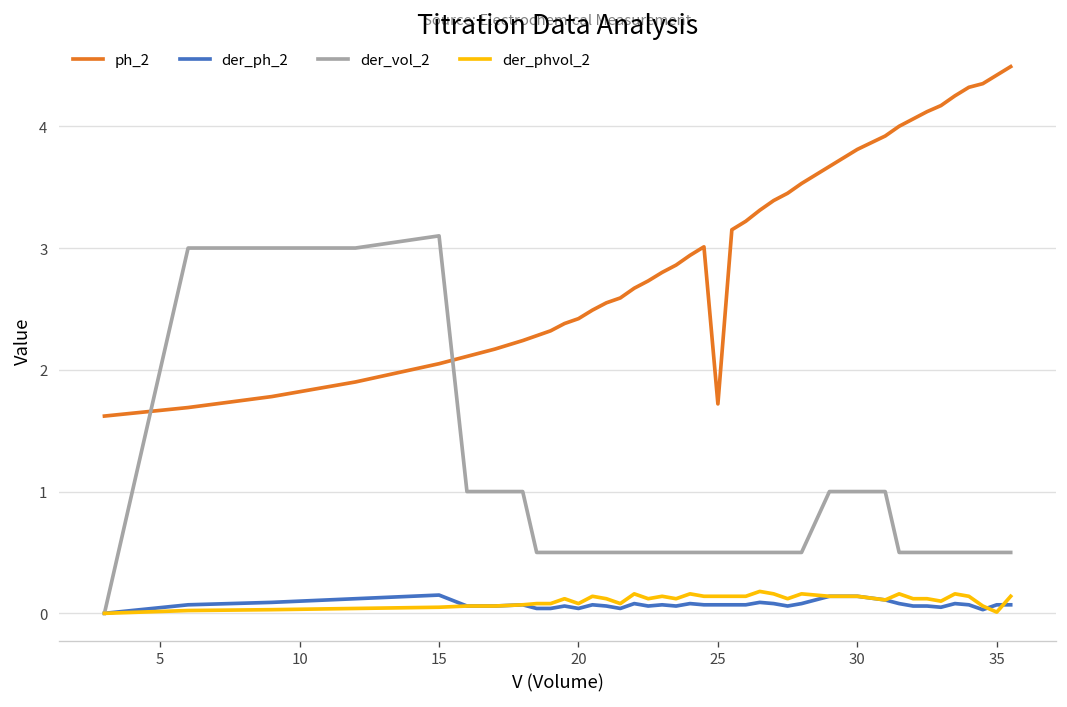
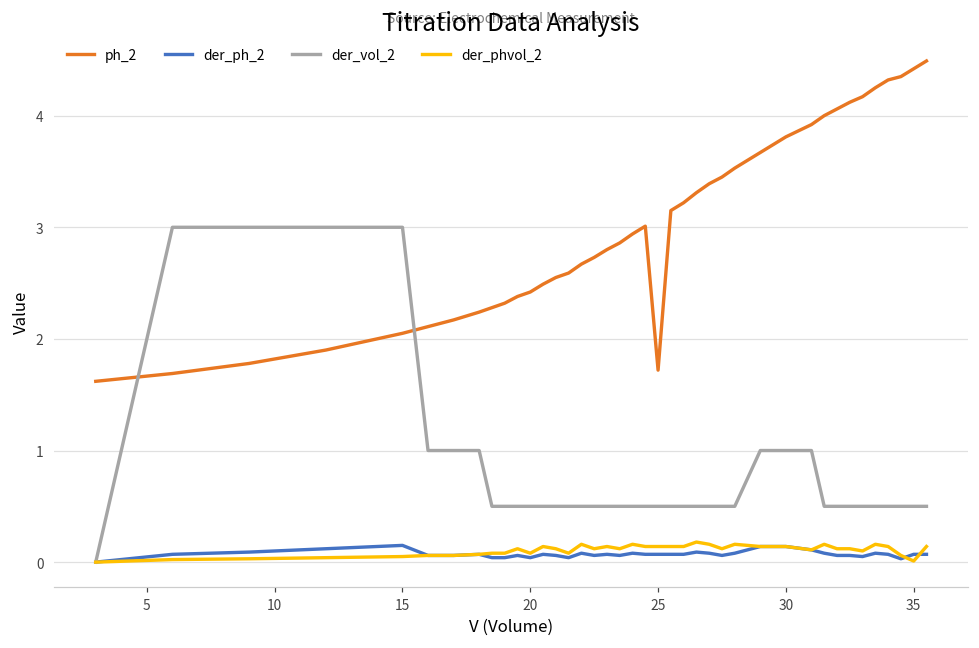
  {
    "ph_2": {
      "15": 2.05,
      "20": 2.4,
      "25": 1.7,
      "30": 3.8,
      "35": 4.4
    },
    "der_ph_2": {
      "15": 0.15,
      "20": 0.04,
      "25": 0.07,
      "35": 0.07
    },
    "der_vol_2": {
-     "15": 3.1,
+     "15": 3.0,
      "20": 0.5,
      "25": 0.5,
      "30": 1.0,
      "35": 0.5
    },
    "der_phvol_2": {
      "15": 0.05,
      "20": 0.1,
      "25": 0.14,
      "35": 0.0
    }
  }
